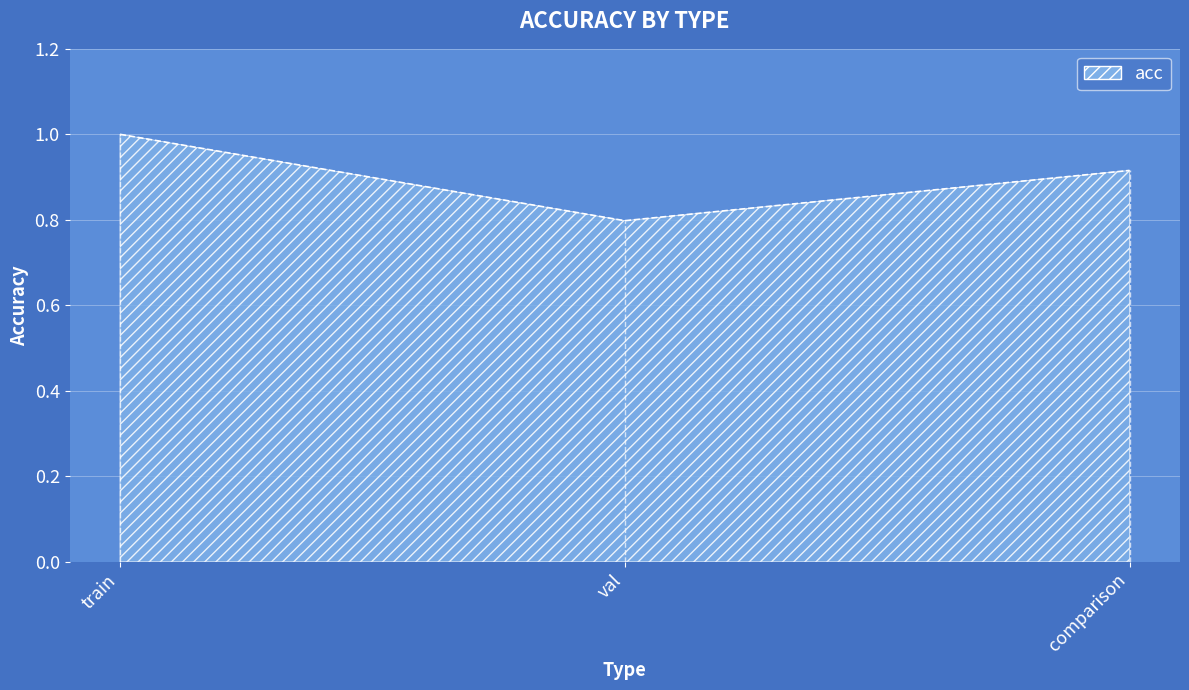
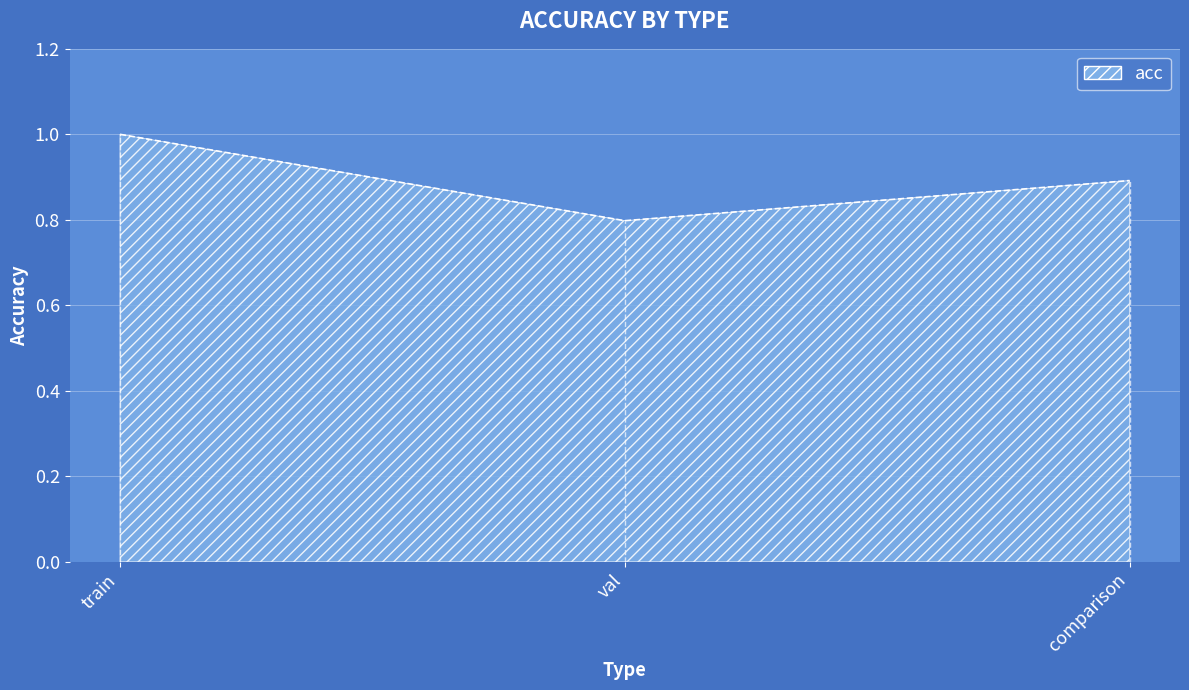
  {
    "train": 1.00,
    "val": 0.80,
-   "comparison": 0.92
+   "comparison": 0.89
  }
